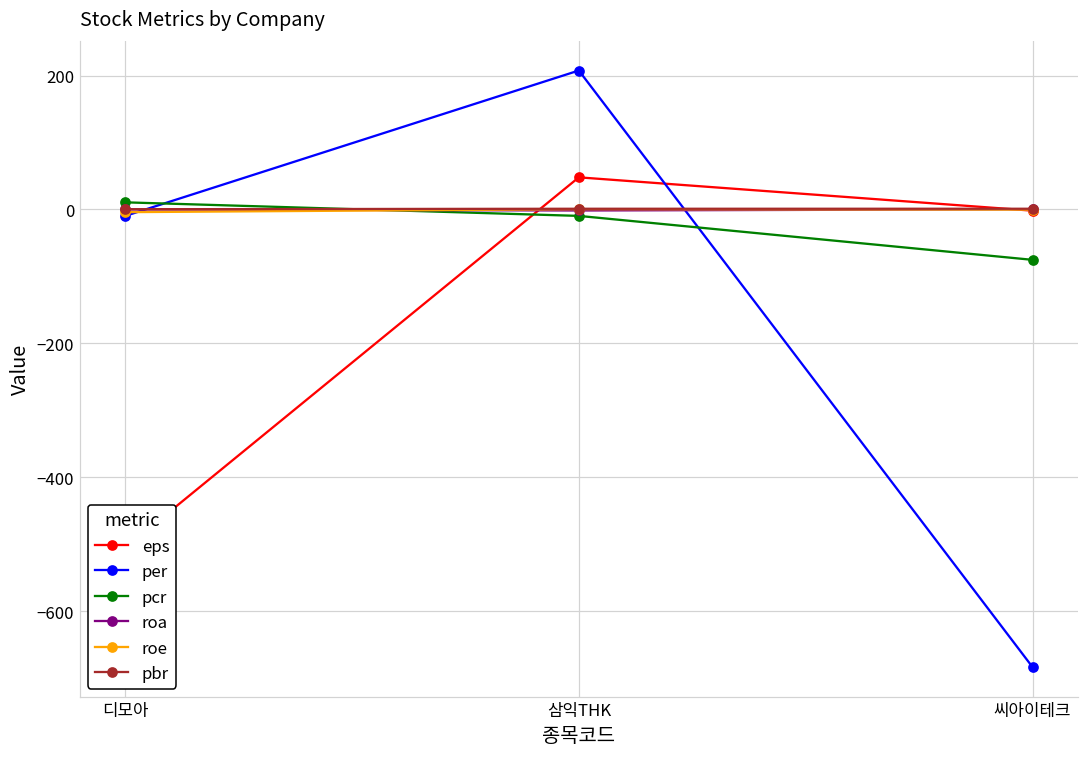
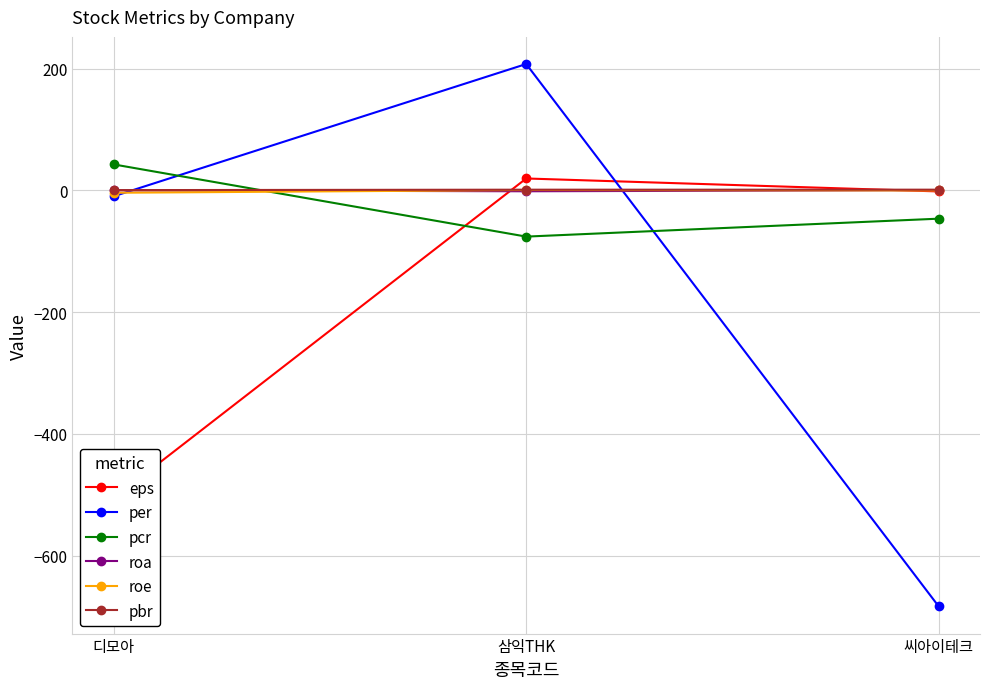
  {
    "eps": {
-     "삼익THK": 50
+     "삼익THK": 20
    },
    "per": {
      "디모아": -10,
      "삼익THK": 210,
      "씨아이테크": -680
    },
    "pcr": {
-     "디모아": 10,
-     "삼익THK": -10,
-     "씨아이테크": -80
+     "디모아": 40,
+     "삼익THK": -80,
+     "씨아이테크": -50
    }
  }
